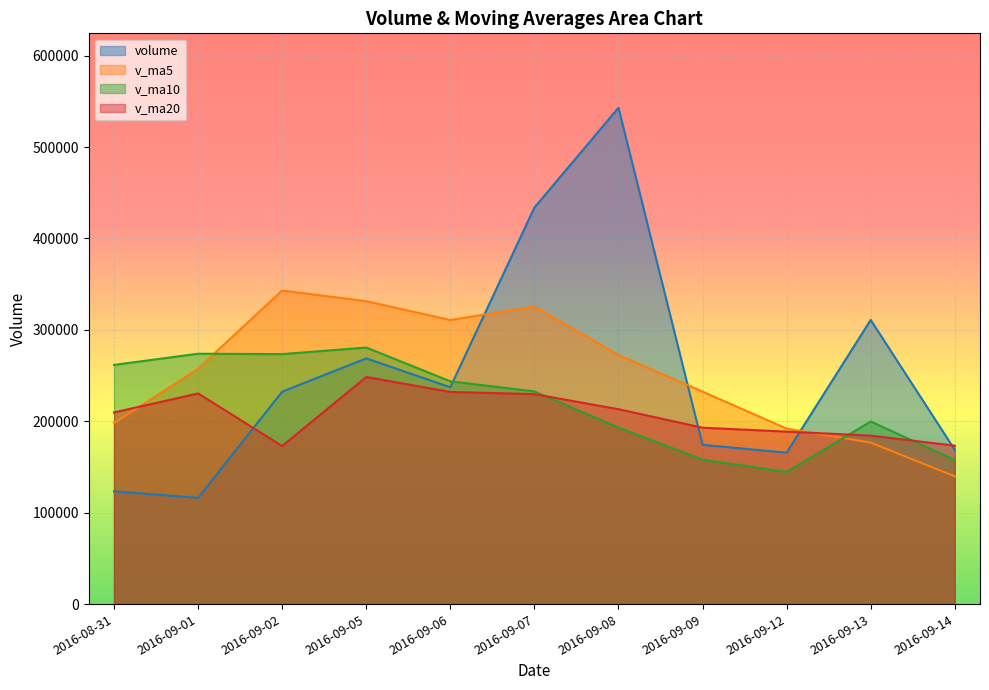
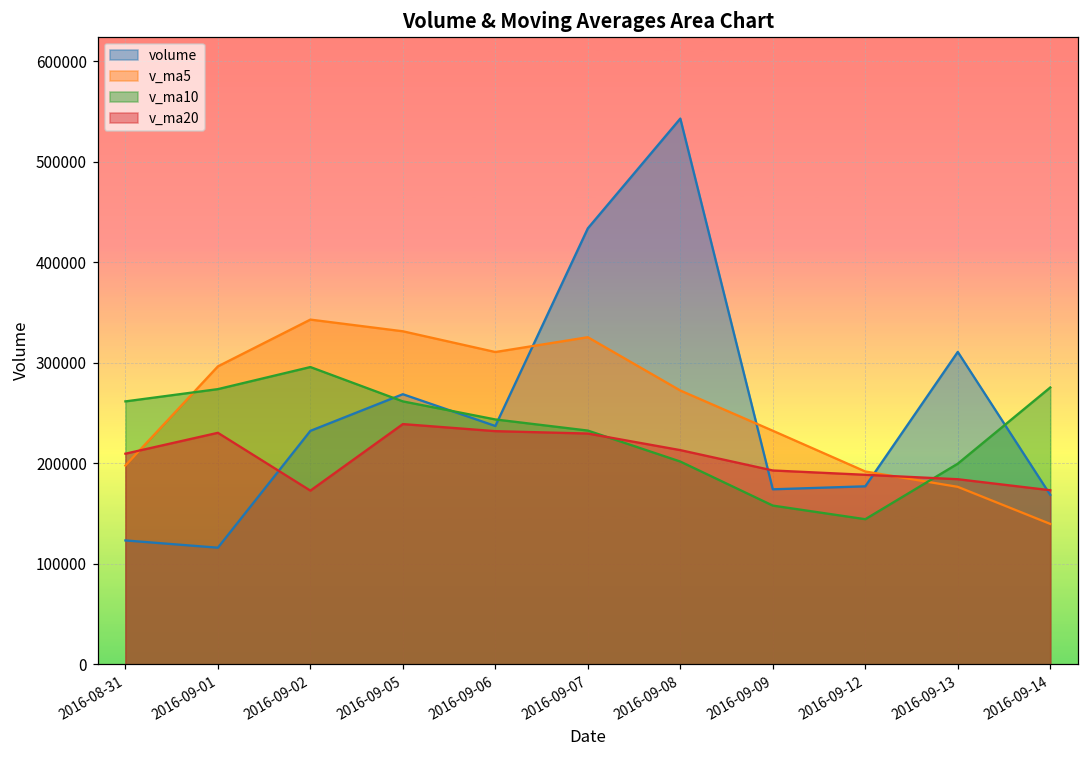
  {
    "volume": {
      "2016-08-31": 120000,
      "2016-09-01": 120000,
      "2016-09-02": 230000,
      "2016-09-05": 270000,
      "2016-09-06": 240000,
      "2016-09-07": 430000,
      "2016-09-08": 540000,
      "2016-09-09": 170000,
-     "2016-09-12": 170000,
+     "2016-09-12": 180000,
      "2016-09-13": 310000,
      "2016-09-14": 170000
    },
    "v_ma5": {
      "2016-08-31": 200000,
-     "2016-09-01": 260000,
+     "2016-09-01": 300000,
      "2016-09-02": 340000,
      "2016-09-05": 330000,
      "2016-09-06": 310000,
      "2016-09-07": 330000,
      "2016-09-08": 270000,
      "2016-09-09": 230000,
      "2016-09-12": 190000,
      "2016-09-13": 180000,
      "2016-09-14": 140000
    },
    "v_ma10": {
      "2016-08-31": 260000,
      "2016-09-01": 270000,
-     "2016-09-02": 270000,
-     "2016-09-05": 280000,
+     "2016-09-02": 300000,
+     "2016-09-05": 260000,
      "2016-09-06": 240000,
      "2016-09-07": 230000,
-     "2016-09-08": 190000,
+     "2016-09-08": 200000,
      "2016-09-09": 160000,
      "2016-09-12": 140000,
      "2016-09-13": 200000,
-     "2016-09-14": 160000
+     "2016-09-14": 280000
    },
    "v_ma20": {
      "2016-08-31": 210000,
      "2016-09-01": 230000,
      "2016-09-02": 170000,
-     "2016-09-05": 250000,
+     "2016-09-05": 240000,
      "2016-09-06": 230000,
      "2016-09-07": 230000,
      "2016-09-08": 210000,
      "2016-09-09": 190000,
      "2016-09-12": 190000,
      "2016-09-13": 180000,
      "2016-09-14": 170000
    }
  }
